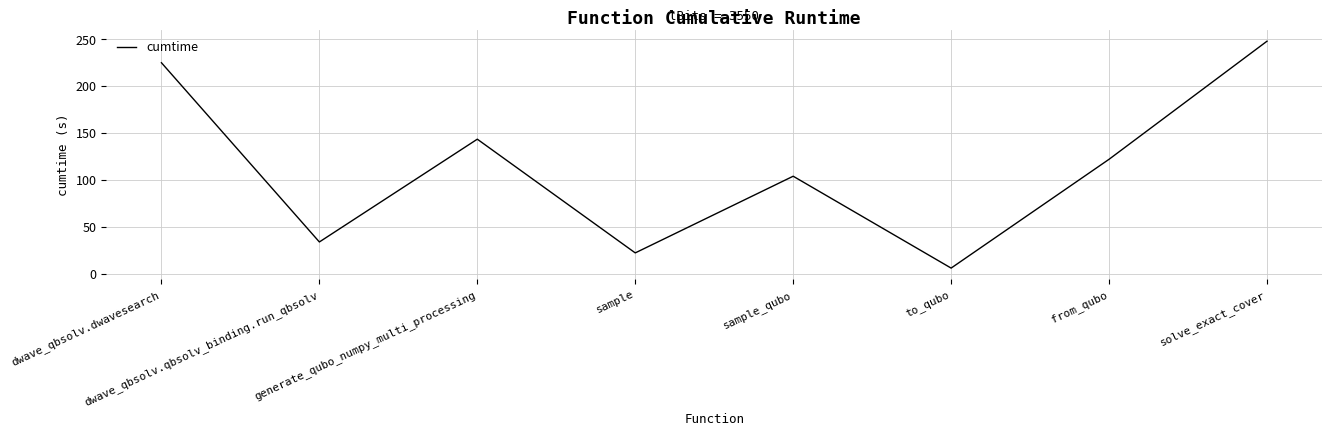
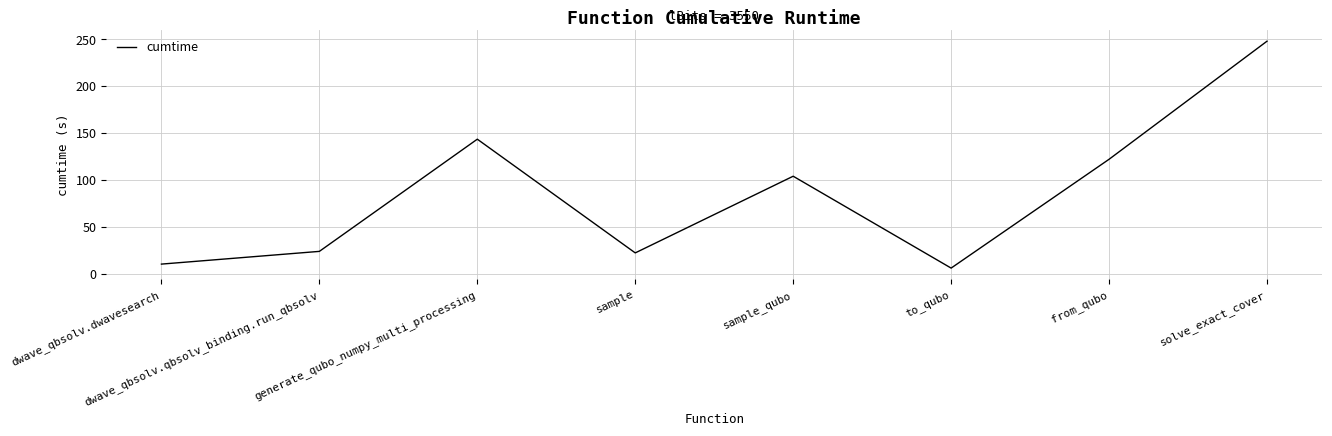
  {
-   "dwave_qbsolv.dwavesearch": 230,
-   "dwave_qbsolv.qbsolv_binding.run_qbsolv": 30,
+   "dwave_qbsolv.dwavesearch": 10,
+   "dwave_qbsolv.qbsolv_binding.run_qbsolv": 20,
    "generate_qubo_numpy_multi_processing": 140,
    "sample": 20,
    "sample_qubo": 100,
    "to_qubo": 10,
    "from_qubo": 120,
    "solve_exact_cover": 250
  }
